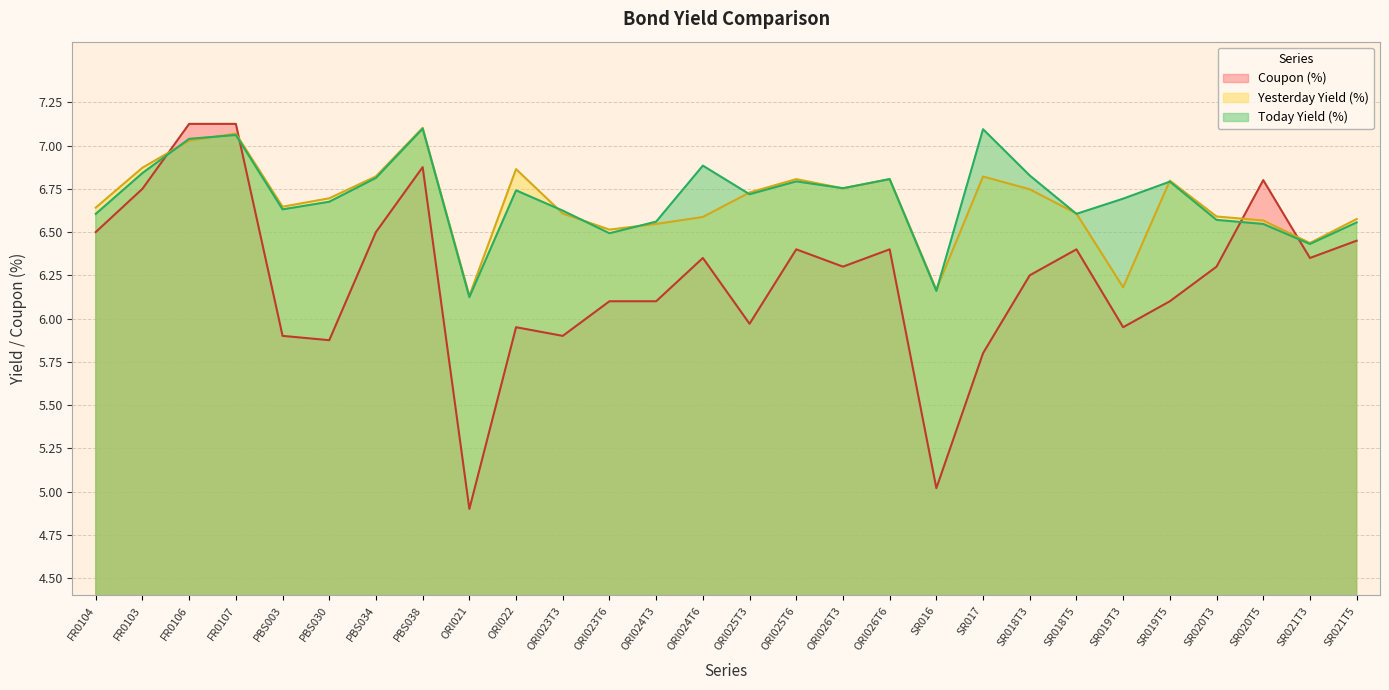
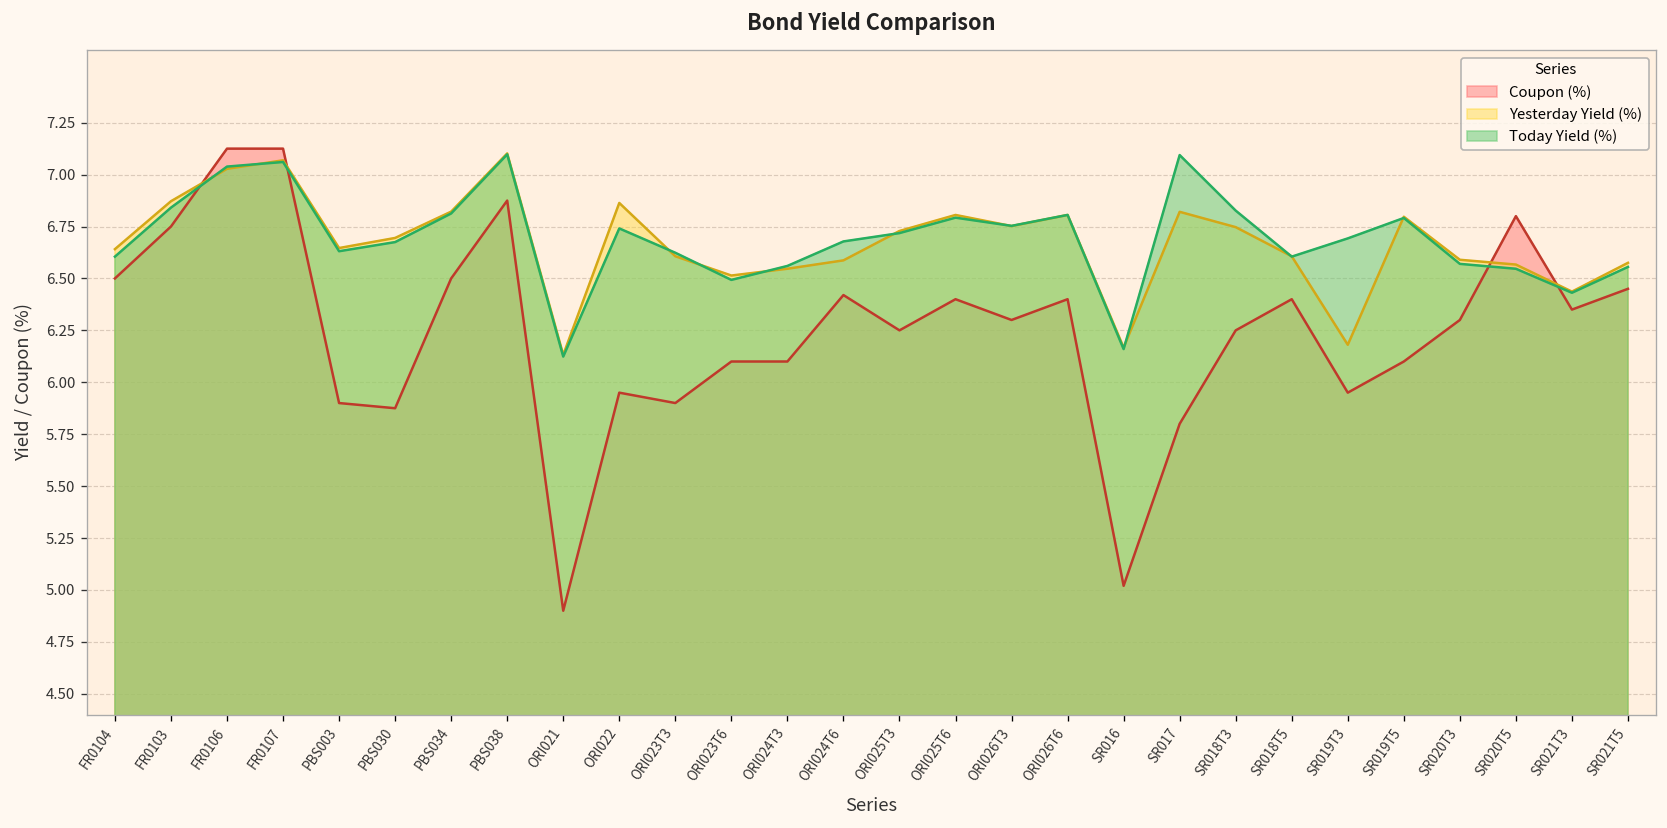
  {
    "Coupon (%)": {
      "FR0104": 6.50,
      "FR0103": 6.75,
      "FR0106": 7.13,
      "FR0107": 7.13,
      "PBS003": 5.90,
      "PBS030": 5.88,
      "PBS034": 6.50,
      "PBS038": 6.88,
      "ORI021": 4.90,
      "ORI022": 5.95,
      "ORI023T3": 5.90,
      "ORI023T6": 6.10,
      "ORI024T3": 6.10,
-     "ORI024T6": 6.35,
-     "ORI025T3": 5.97,
+     "ORI024T6": 6.42,
+     "ORI025T3": 6.25,
      "ORI025T6": 6.40,
      "ORI026T3": 6.30,
      "ORI026T6": 6.40,
      "SR016": 5.02,
      "SR017": 5.80,
      "SR018T3": 6.25,
      "SR018T5": 6.40,
      "SR019T3": 5.95,
      "SR019T5": 6.10,
      "SR020T3": 6.30,
      "SR020T5": 6.80,
      "SR021T3": 6.35,
      "SR021T5": 6.45
    },
    "Yesterday Yield (%)": {
      "FR0104": 6.64,
      "FR0103": 6.87,
      "PBS003": 6.65,
      "PBS030": 6.70,
      "ORI022": 6.86,
      "ORI023T3": 6.61,
      "ORI023T6": 6.51,
      "ORI024T6": 6.59,
      "SR017": 6.82,
      "SR018T3": 6.75,
      "SR019T3": 6.18,
      "SR020T3": 6.59,
      "SR020T5": 6.57,
      "SR021T5": 6.58
    },
    "Today Yield (%)": {
      "FR0104": 6.61,
      "FR0103": 6.84,
      "PBS003": 6.63,
      "PBS030": 6.68,
      "ORI022": 6.74,
      "ORI023T3": 6.62,
      "ORI023T6": 6.49,
-     "ORI024T6": 6.88,
+     "ORI024T6": 6.68,
      "SR017": 7.09,
      "SR018T3": 6.83,
      "SR019T3": 6.69,
      "SR020T3": 6.57,
      "SR020T5": 6.55,
      "SR021T5": 6.56
    }
  }
